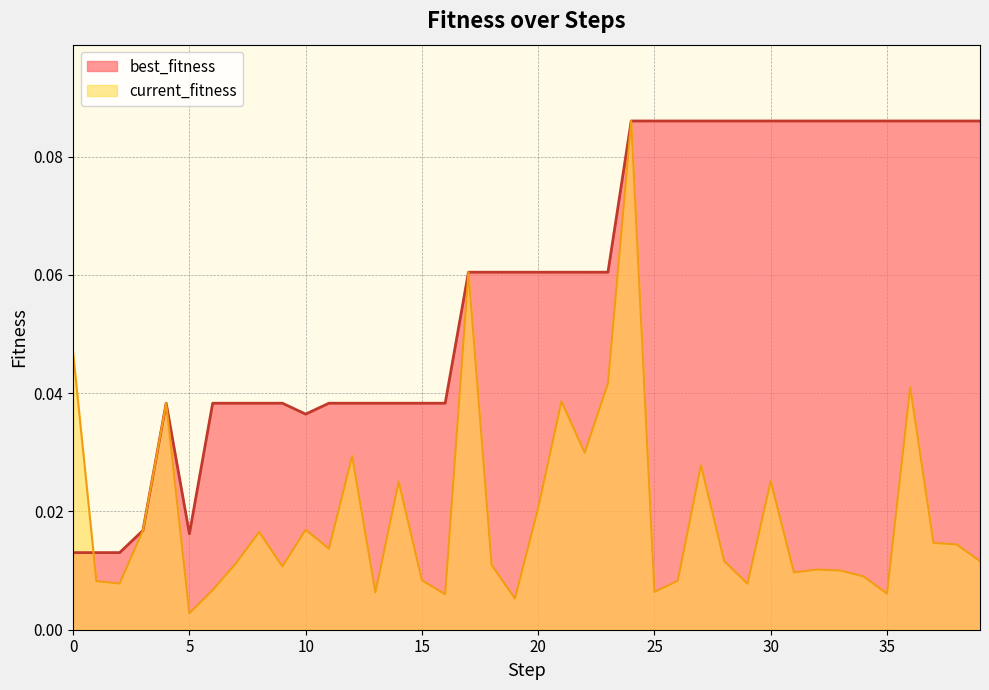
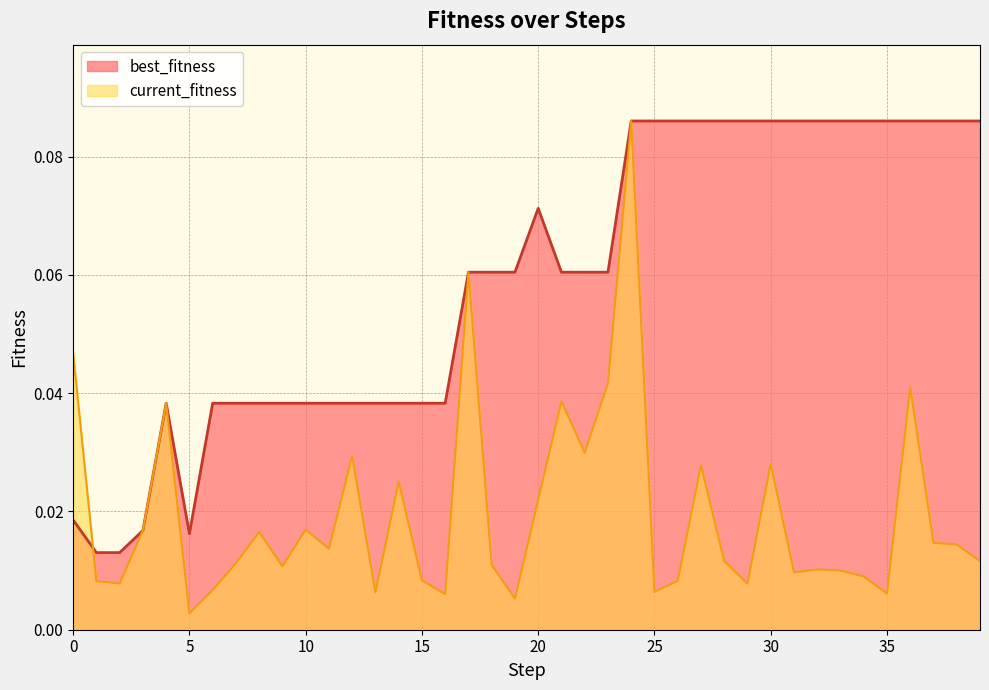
  {
    "best_fitness": {
-     "0": 0.013,
+     "0": 0.019,
      "5": 0.016,
-     "10": 0.036,
+     "10": 0.038,
      "15": 0.038,
-     "20": 0.060,
+     "20": 0.071,
      "25": 0.086,
      "30": 0.086,
      "35": 0.086
    },
    "current_fitness": {
      "0": 0.047,
      "5": 0.003,
      "10": 0.017,
      "15": 0.008,
-     "20": 0.021,
+     "20": 0.022,
      "25": 0.006,
-     "30": 0.025,
+     "30": 0.028,
      "35": 0.006
    }
  }
